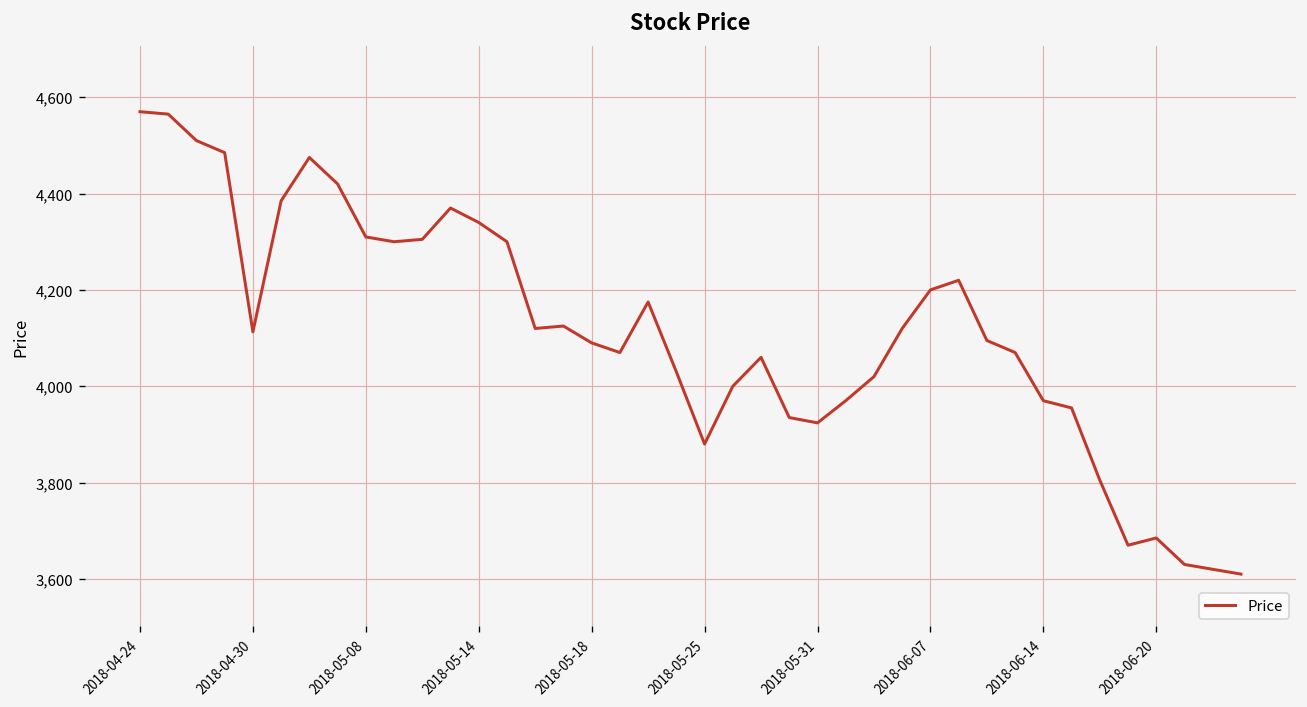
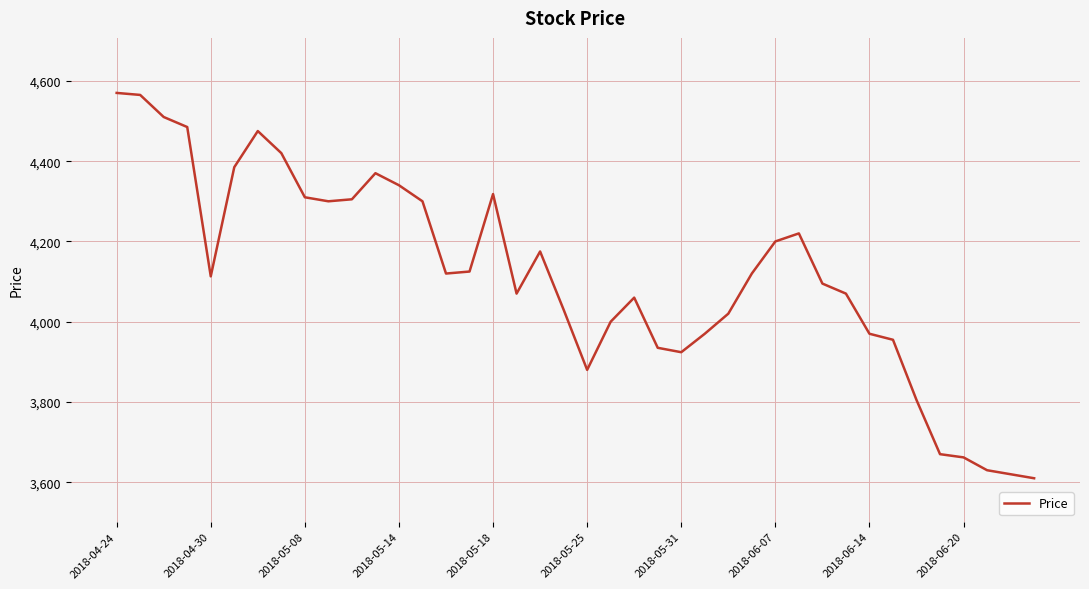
  {
    "2018-04-24": "4,570",
    "2018-04-30": "4,110",
    "2018-05-08": "4,310",
    "2018-05-14": "4,340",
-   "2018-05-18": "4,090",
+   "2018-05-18": "4,320",
    "2018-05-25": "3,880",
    "2018-05-31": "3,920",
    "2018-06-07": "4,200",
    "2018-06-14": "3,970",
-   "2018-06-20": "3,690"
+   "2018-06-20": "3,660"
  }
